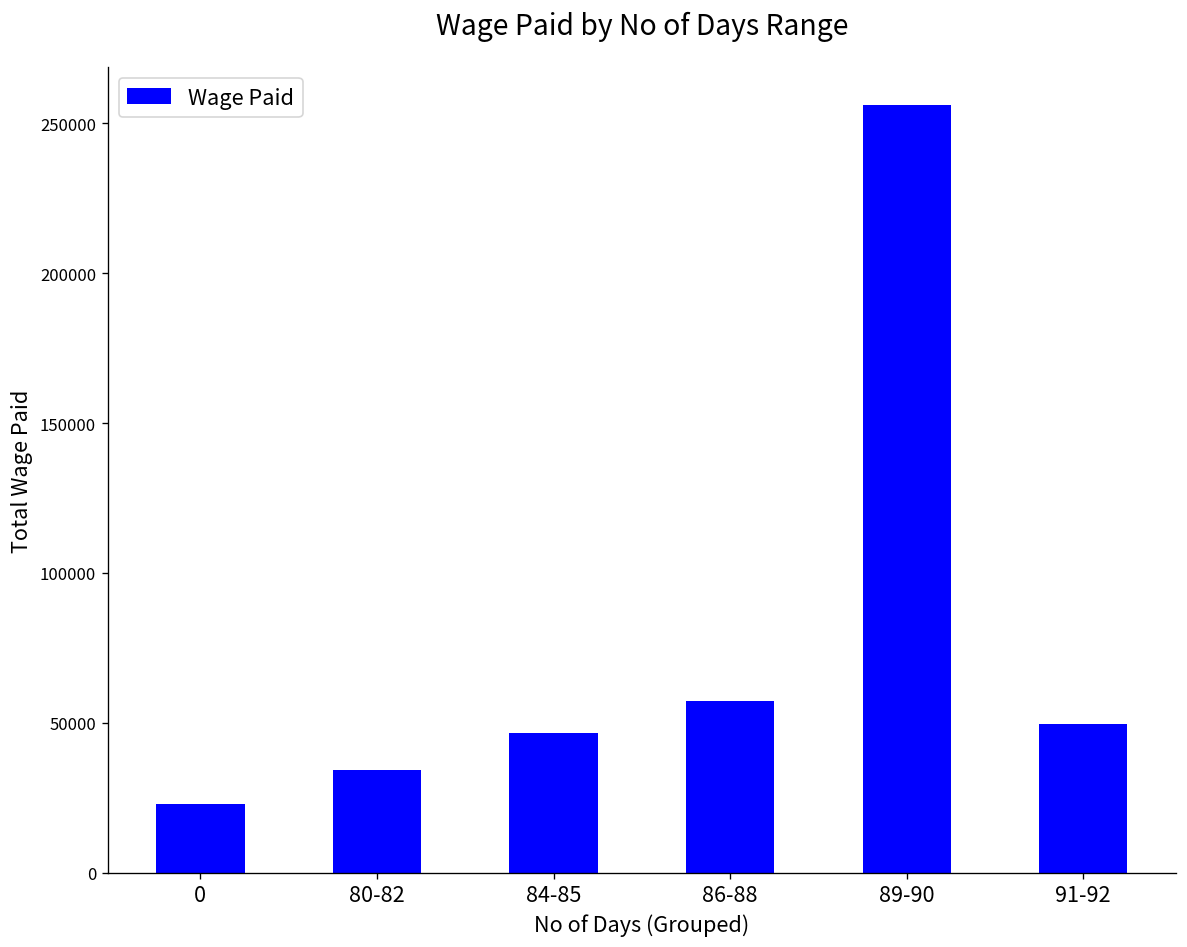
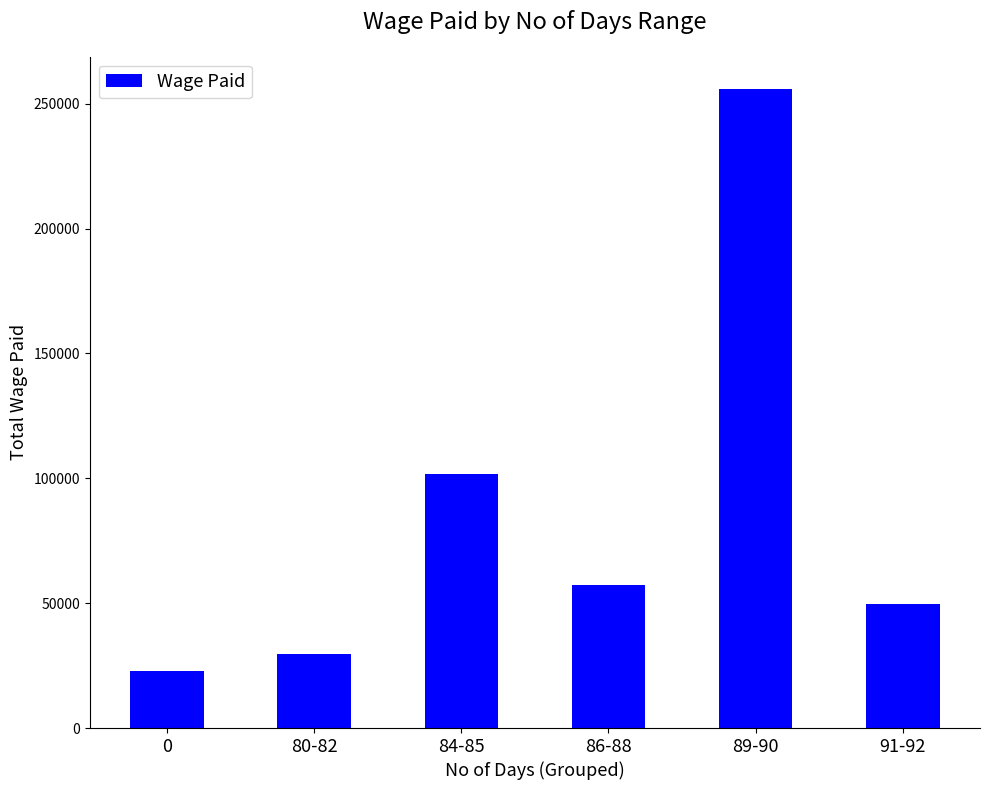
  {
    "0": 23000,
-   "80-82": 34000,
-   "84-85": 47000,
+   "80-82": 30000,
+   "84-85": 102000,
    "86-88": 57000,
    "89-90": 256000,
    "91-92": 50000
  }
